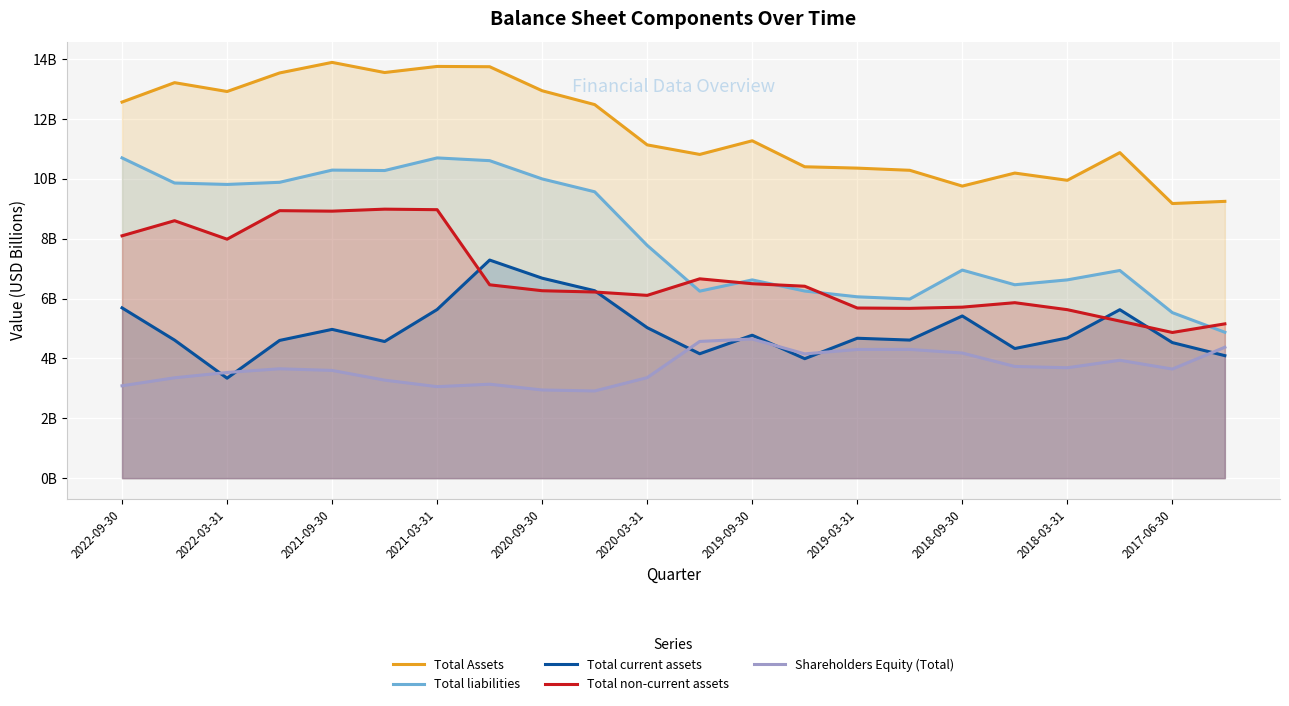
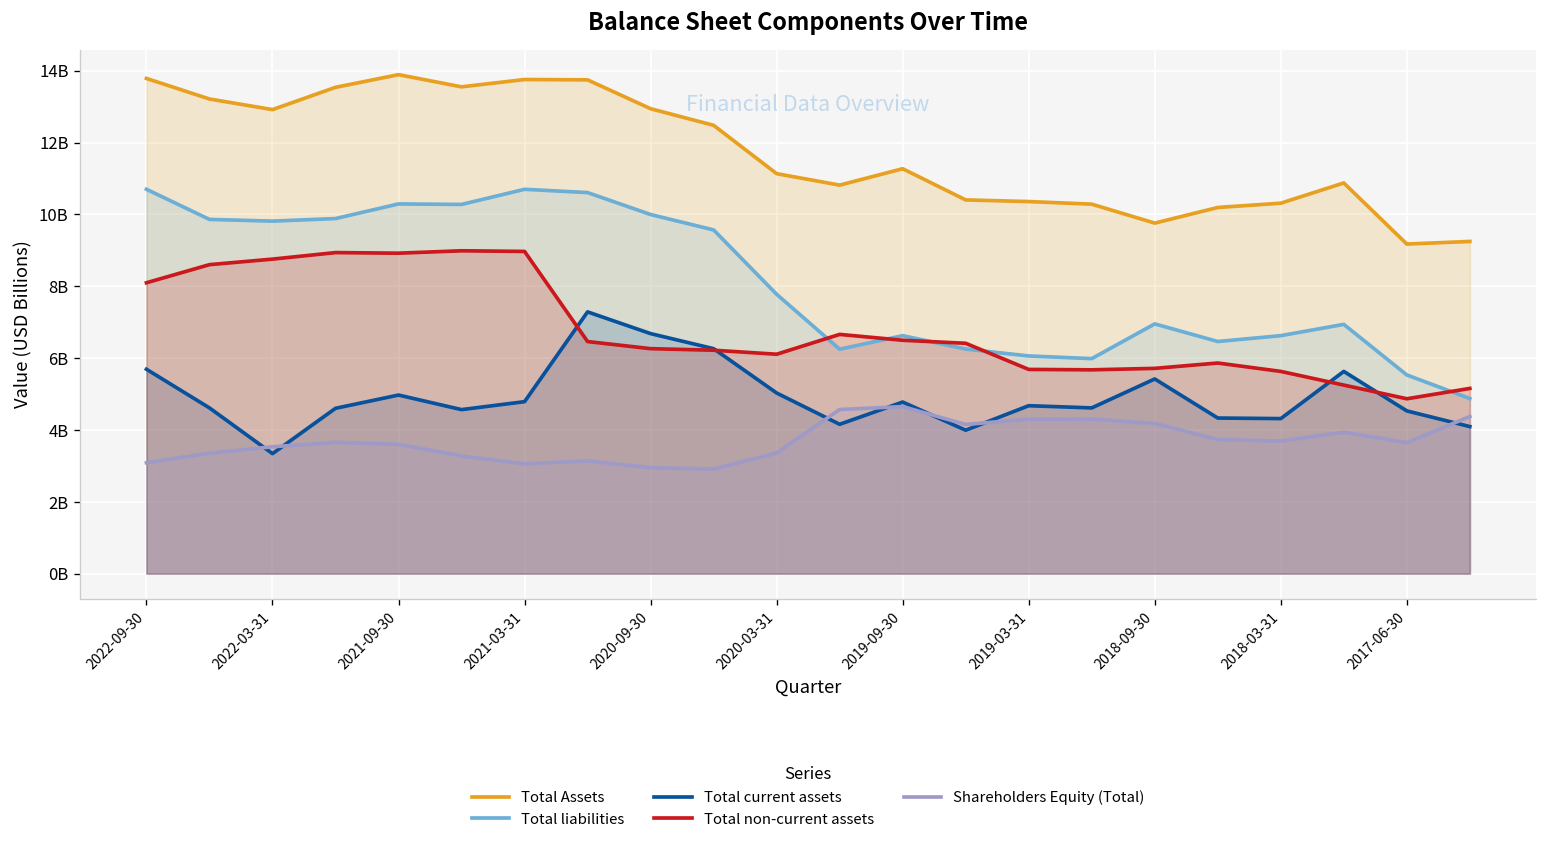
  {
    "Total Assets": {
-     "2022-09-30": 12600000000,
+     "2022-09-30": 13800000000,
      "2022-03-31": 12900000000,
      "2021-09-30": 13900000000,
      "2021-03-31": 13800000000,
      "2020-09-30": 12900000000,
      "2020-03-31": 11100000000,
      "2019-09-30": 11300000000,
      "2019-03-31": 10400000000,
      "2018-09-30": 9800000000,
-     "2018-03-31": 10000000000,
+     "2018-03-31": 10300000000,
      "2017-06-30": 9200000000
    },
    "Total current assets": {
      "2022-09-30": 5700000000,
      "2022-03-31": 3300000000,
      "2021-09-30": 5000000000,
-     "2021-03-31": 5600000000,
+     "2021-03-31": 4800000000,
      "2020-09-30": 6700000000,
      "2020-03-31": 5000000000,
      "2019-09-30": 4800000000,
      "2019-03-31": 4700000000,
      "2018-09-30": 5400000000,
-     "2018-03-31": 4700000000,
+     "2018-03-31": 4300000000,
      "2017-06-30": 4500000000
    },
    "Total non-current assets": {
      "2022-09-30": 8100000000,
-     "2022-03-31": 8000000000,
+     "2022-03-31": 8800000000,
      "2021-09-30": 8900000000,
      "2021-03-31": 9000000000,
      "2020-09-30": 6300000000,
      "2020-03-31": 6100000000,
      "2019-09-30": 6500000000,
      "2019-03-31": 5700000000,
      "2018-09-30": 5700000000,
      "2018-03-31": 5600000000,
      "2017-06-30": 4900000000
    }
  }
